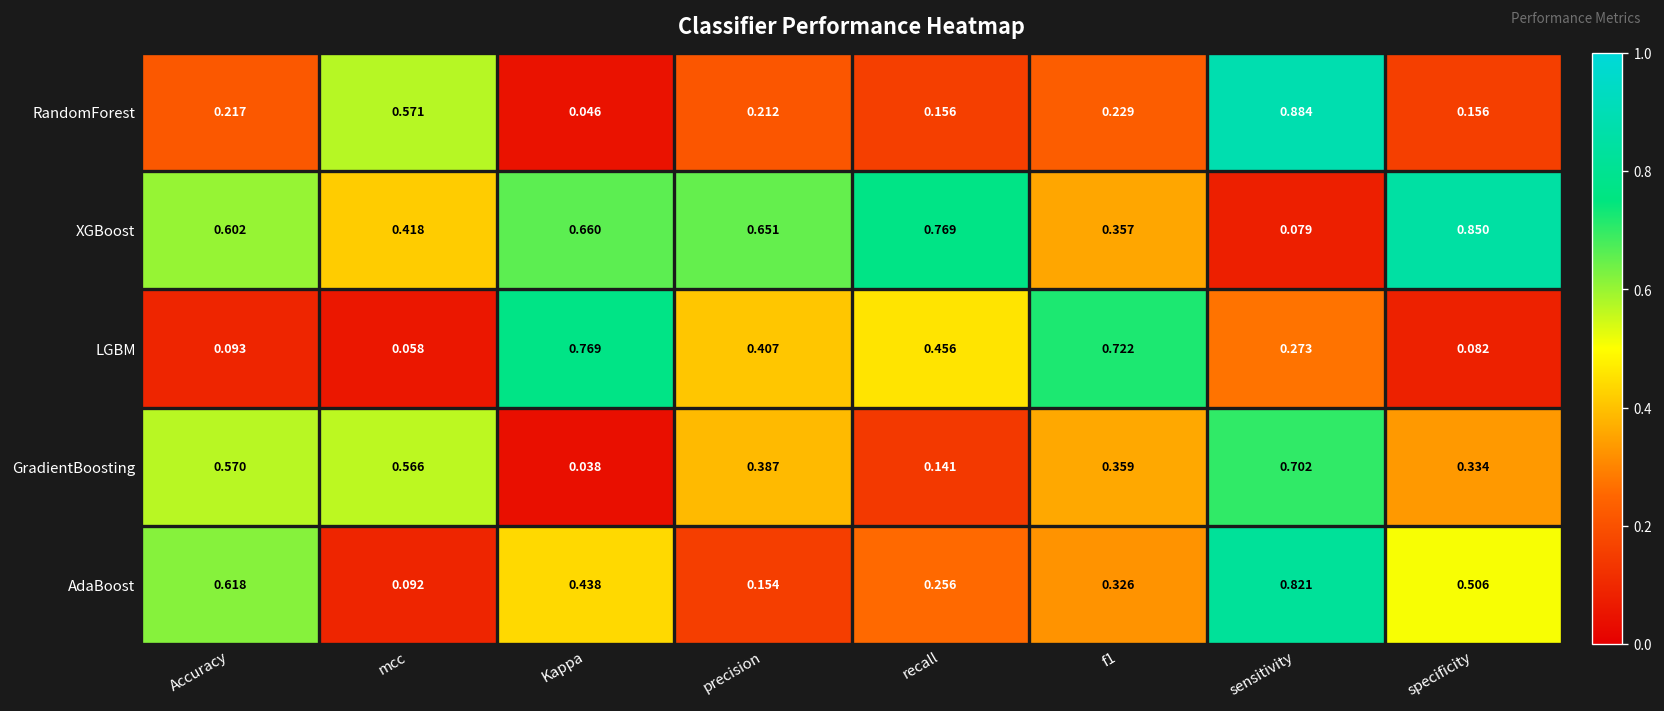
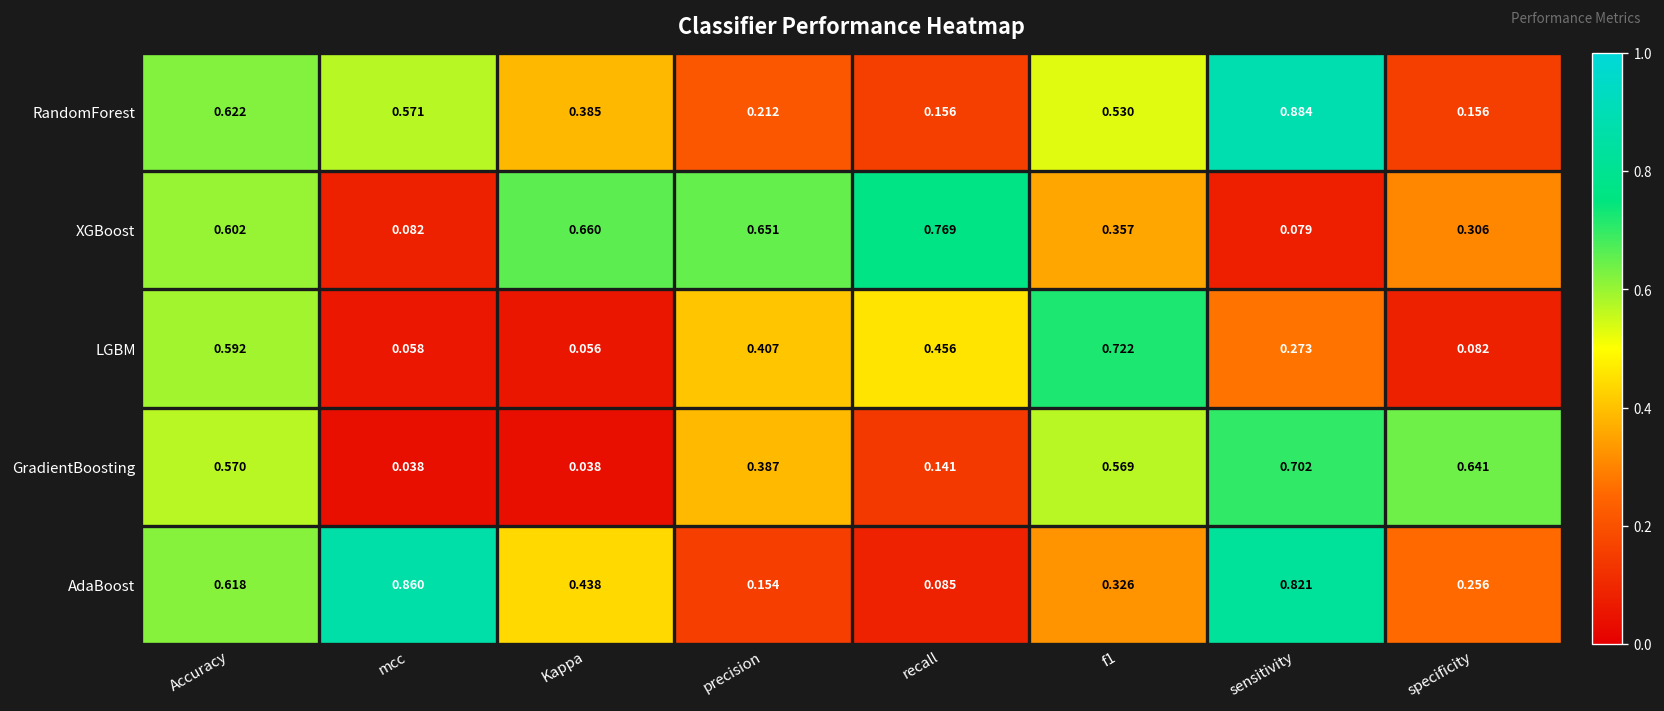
  {
    "RandomForest": {
-     "Accuracy": 0.217,
+     "Accuracy": 0.622,
      "mcc": 0.571,
-     "Kappa": 0.046,
+     "Kappa": 0.385,
      "precision": 0.212,
      "recall": 0.156,
-     "f1": 0.229,
+     "f1": 0.530,
      "sensitivity": 0.884,
      "specificity": 0.156
    },
    "XGBoost": {
      "Accuracy": 0.602,
-     "mcc": 0.418,
+     "mcc": 0.082,
      "Kappa": 0.660,
      "precision": 0.651,
      "recall": 0.769,
      "f1": 0.357,
      "sensitivity": 0.079,
-     "specificity": 0.850
+     "specificity": 0.306
    },
    "LGBM": {
-     "Accuracy": 0.093,
+     "Accuracy": 0.592,
      "mcc": 0.058,
-     "Kappa": 0.769,
+     "Kappa": 0.056,
      "precision": 0.407,
      "recall": 0.456,
      "f1": 0.722,
      "sensitivity": 0.273,
      "specificity": 0.082
    },
    "GradientBoosting": {
      "Accuracy": 0.570,
-     "mcc": 0.566,
+     "mcc": 0.038,
      "Kappa": 0.038,
      "precision": 0.387,
      "recall": 0.141,
-     "f1": 0.359,
+     "f1": 0.569,
      "sensitivity": 0.702,
-     "specificity": 0.334
+     "specificity": 0.641
    },
    "AdaBoost": {
      "Accuracy": 0.618,
-     "mcc": 0.092,
+     "mcc": 0.860,
      "Kappa": 0.438,
      "precision": 0.154,
-     "recall": 0.256,
+     "recall": 0.085,
      "f1": 0.326,
      "sensitivity": 0.821,
-     "specificity": 0.506
+     "specificity": 0.256
    }
  }
